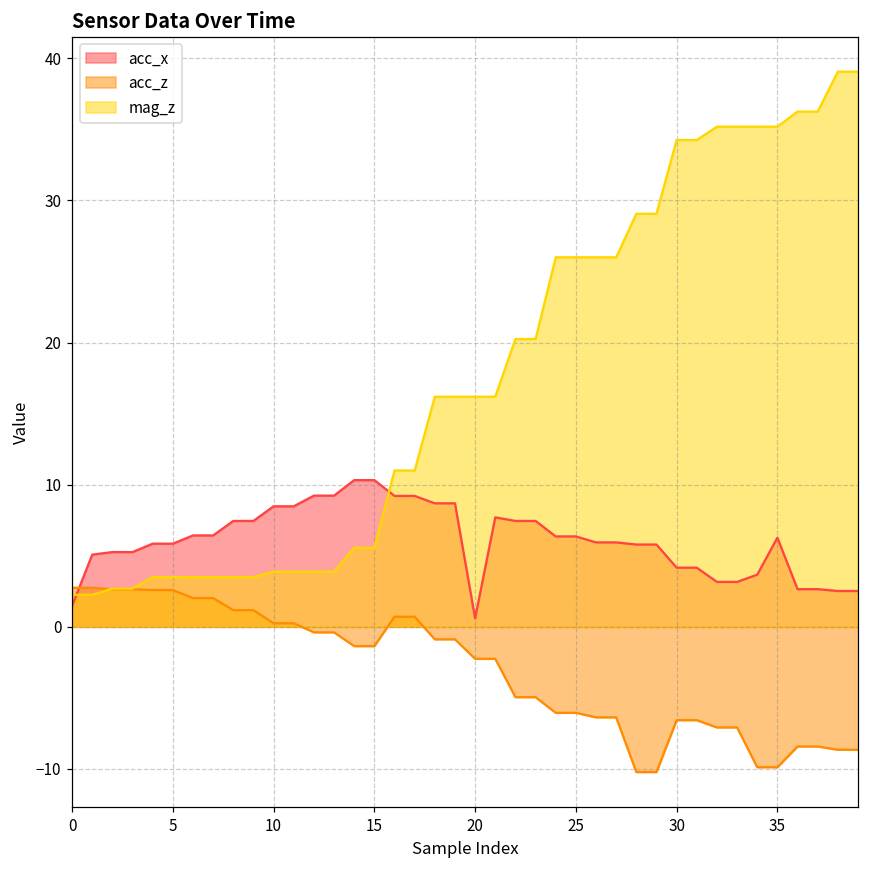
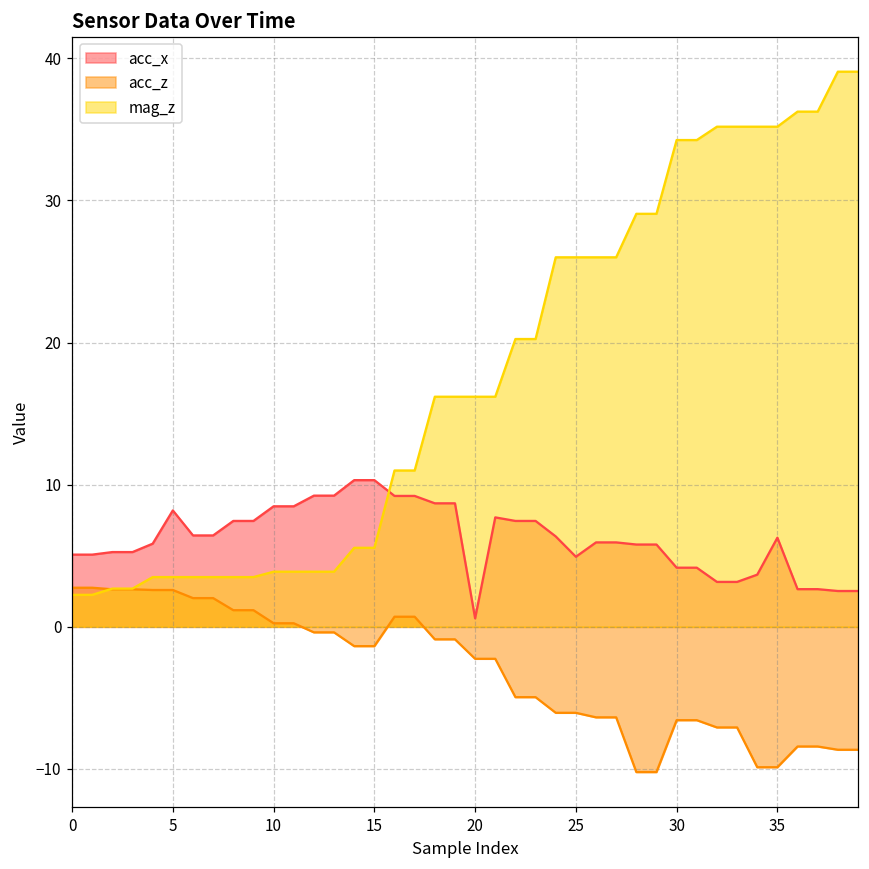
  {
    "acc_x": {
-     "0": 1.5,
-     "5": 5.9,
+     "0": 5.1,
+     "5": 8.2,
      "10": 8.5,
      "15": 10.3,
      "20": 0.6,
-     "25": 6.4,
+     "25": 4.9,
      "30": 4.2,
      "35": 6.3
    }
  }
